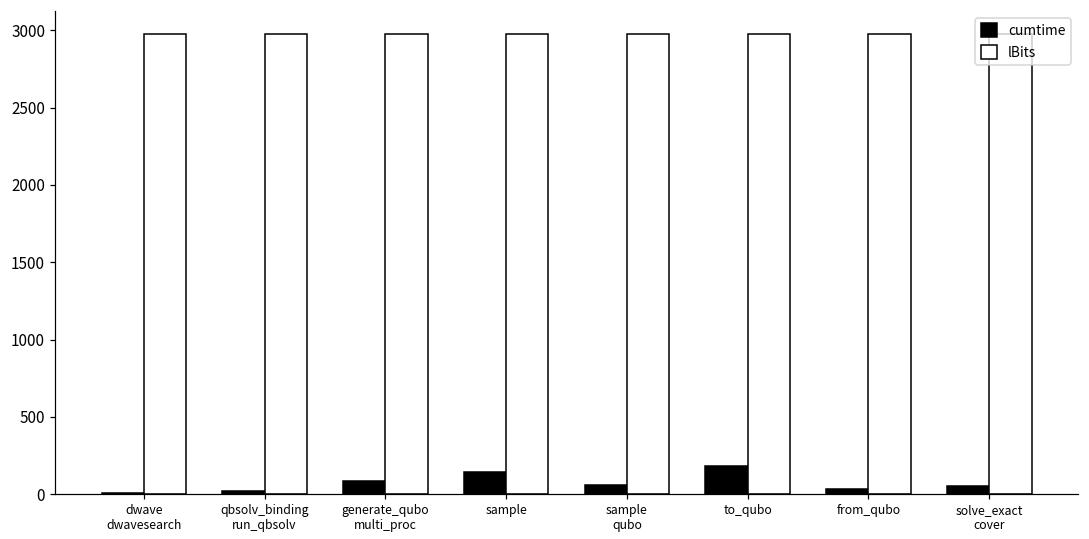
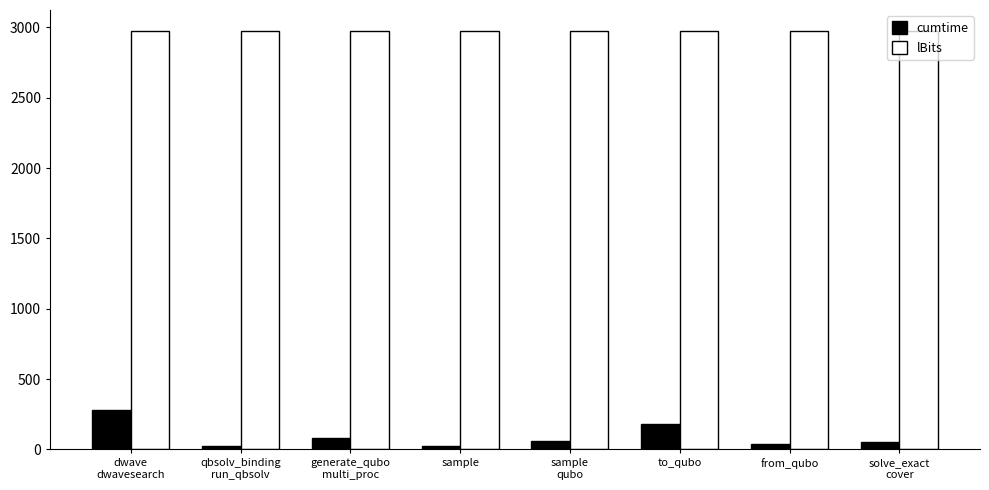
  {
    "cumtime": {
-     "dwave dwavesearch": 10,
+     "dwave dwavesearch": 280,
      "qbsolv_binding run_qbsolv": 20,
      "generate_qubo multi_proc": 80,
-     "sample": 150,
+     "sample": 30,
      "sample qubo": 60,
      "to_qubo": 180,
      "from_qubo": 40,
      "solve_exact cover": 50
    },
    "lBits": {
      "dwave dwavesearch": 2980,
      "qbsolv_binding run_qbsolv": 2980,
      "generate_qubo multi_proc": 2980,
      "sample": 2980,
      "sample qubo": 2980,
      "to_qubo": 2980,
      "from_qubo": 2980
    }
  }
